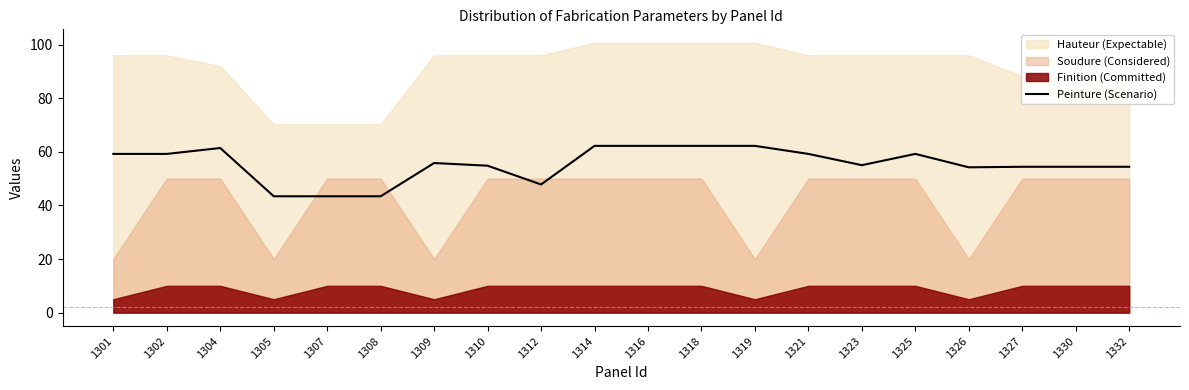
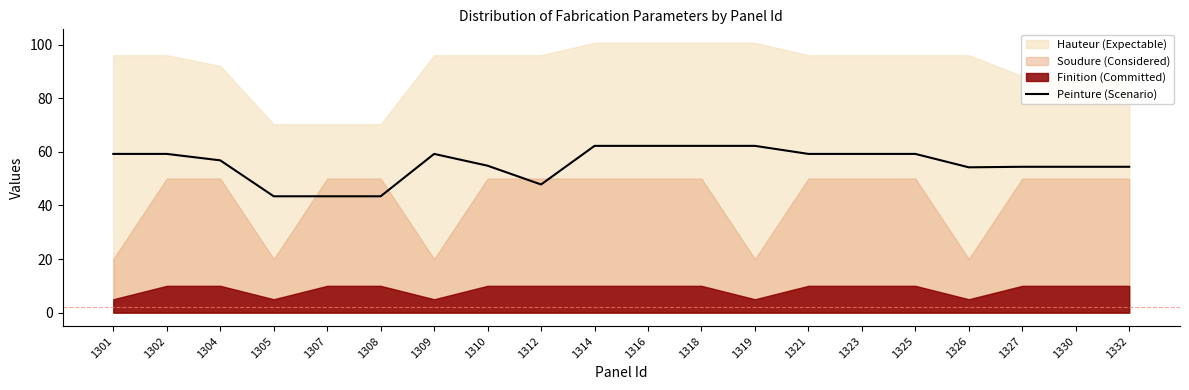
  {
    "Peinture (Scenario)": {
      "1301": 59,
      "1302": 59,
-     "1304": 61,
+     "1304": 57,
      "1305": 43,
      "1307": 43,
      "1308": 43,
-     "1309": 56,
+     "1309": 59,
      "1310": 55,
      "1312": 48,
      "1314": 62,
      "1316": 62,
      "1318": 62,
      "1319": 62,
      "1321": 59,
-     "1323": 55,
+     "1323": 59,
      "1325": 59,
      "1326": 54,
      "1327": 54,
      "1330": 54,
      "1332": 54
    },
    "Finition (Committed)": {
      "1301": 5,
      "1302": 10,
      "1304": 10,
      "1305": 5,
      "1307": 10,
      "1308": 10,
      "1309": 5,
      "1310": 10,
      "1312": 10,
      "1314": 10,
      "1316": 10,
      "1318": 10,
      "1319": 5,
      "1321": 10,
      "1323": 10,
      "1325": 10,
      "1326": 5,
      "1327": 10,
      "1330": 10,
      "1332": 10
    }
  }
